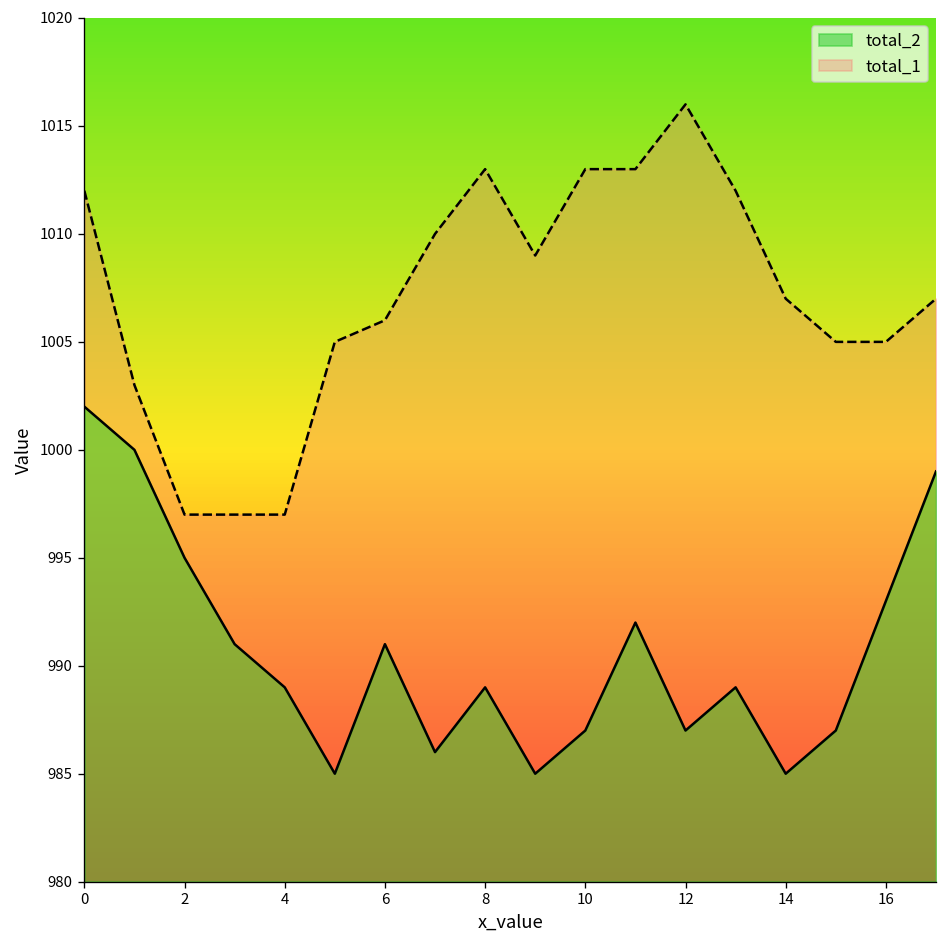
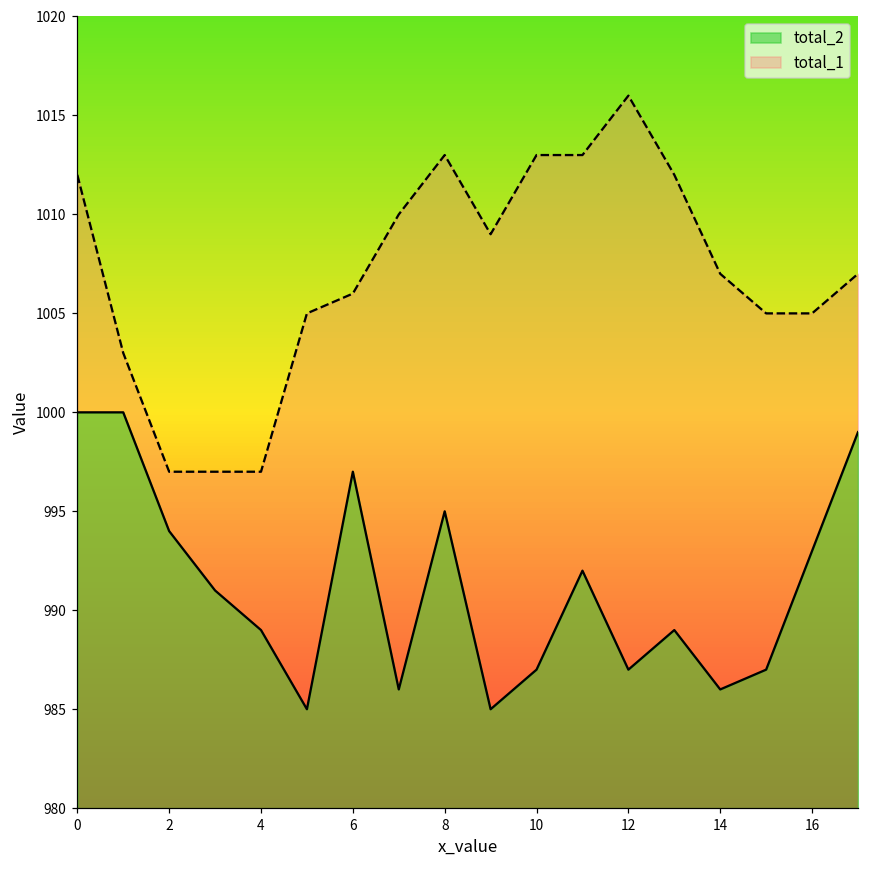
  {
    "total_2": {
-     "0": 1002,
-     "2": 995,
+     "0": 1000,
+     "2": 994,
      "4": 989,
-     "6": 991,
-     "8": 989,
+     "6": 997,
+     "8": 995,
      "10": 987,
      "12": 987,
-     "14": 985,
+     "14": 986,
      "16": 993
    },
    "total_1": {
      "0": 1012,
      "2": 997,
      "4": 997,
      "6": 1006,
      "8": 1013,
      "10": 1013,
      "12": 1016,
      "14": 1007,
      "16": 1005
    }
  }
